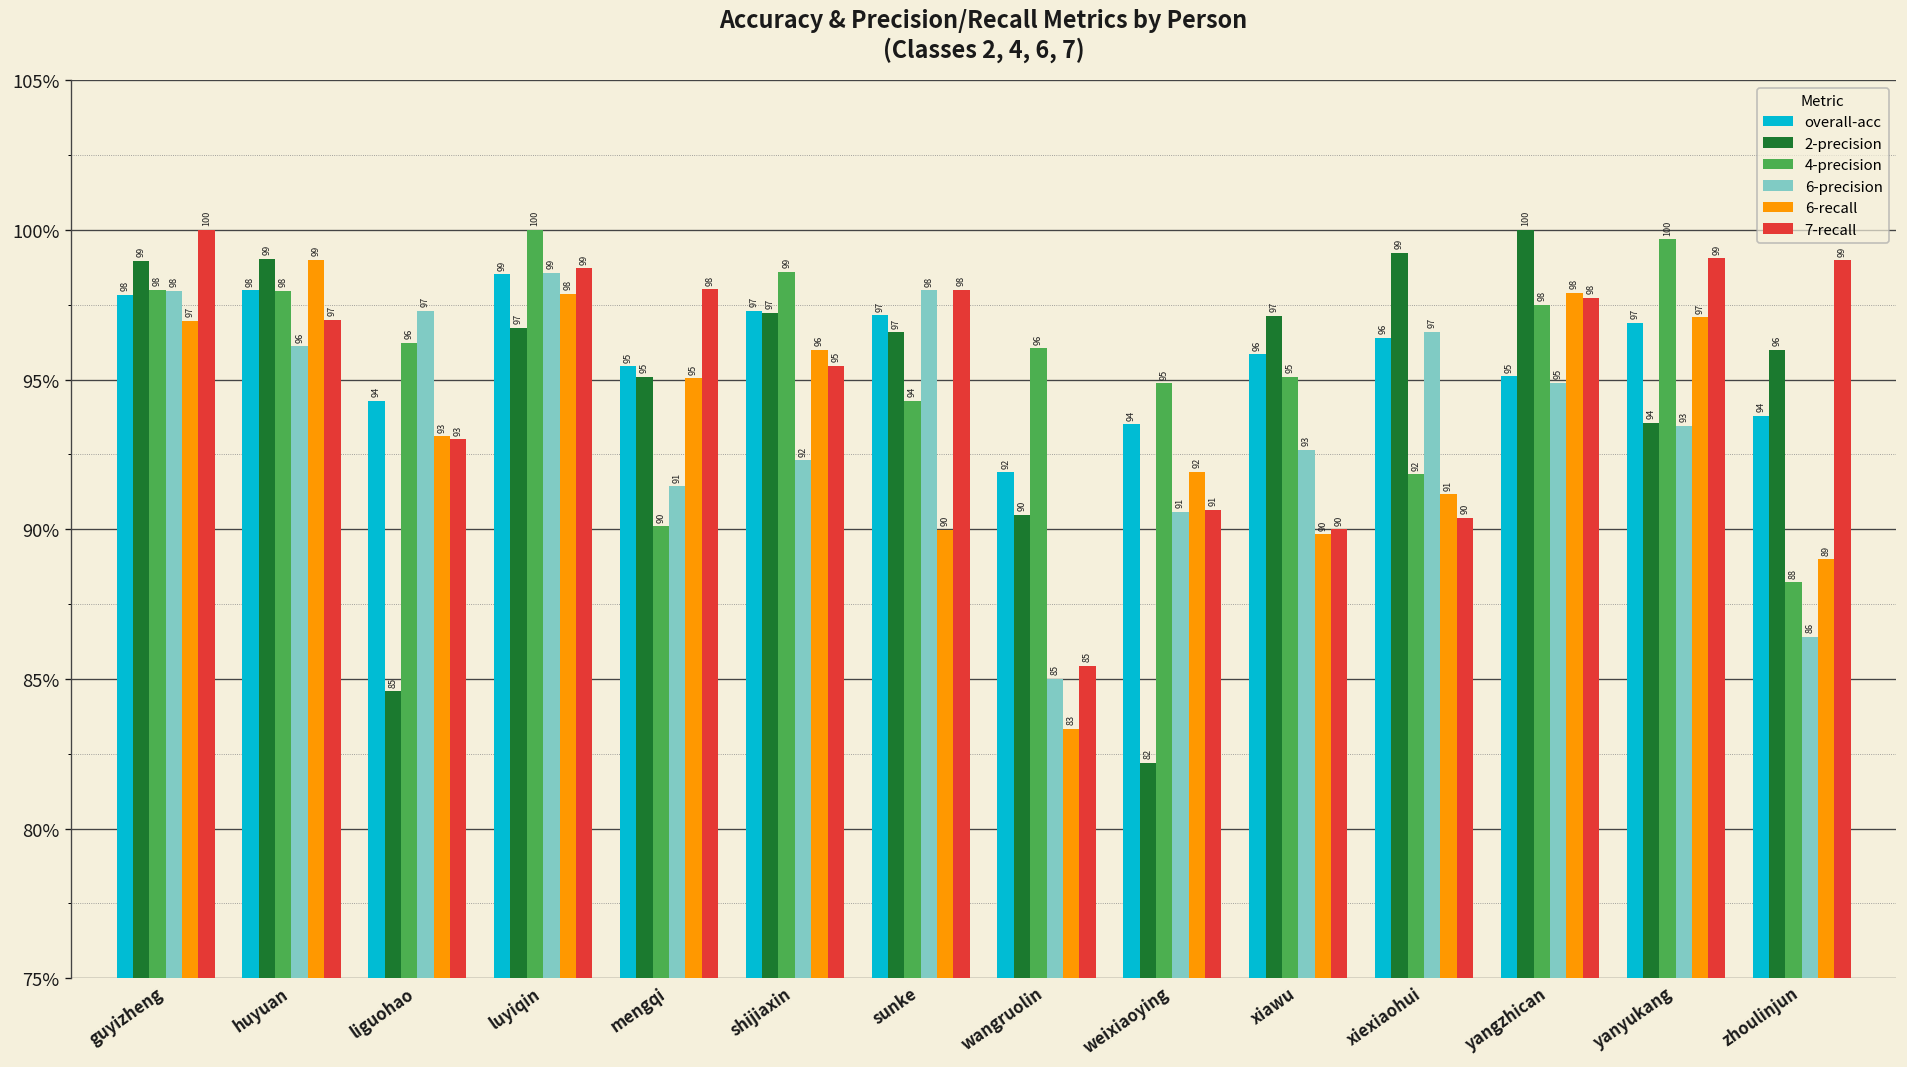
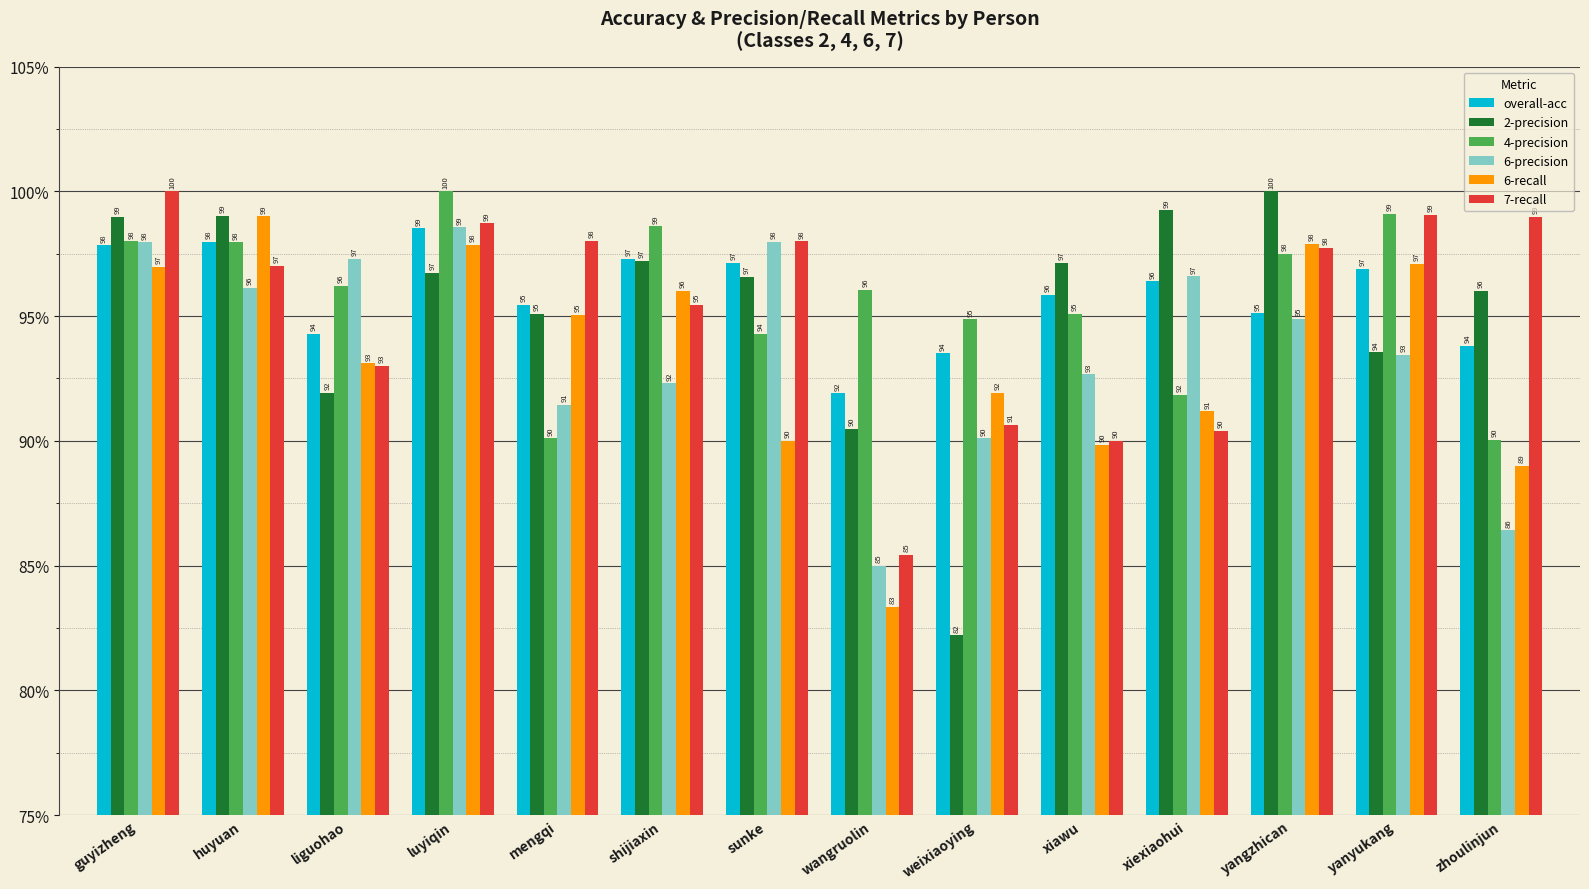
  {
    "overall-acc": {
      "guyizheng": 98,
      "huyuan": 98,
      "liguohao": 94,
      "luyiqin": 99,
      "mengqi": 95,
      "shijiaxin": 97,
      "sunke": 97,
      "wangruolin": 92,
      "weixiaoying": 94,
      "xiawu": 96,
      "xiexiaohui": 96,
      "yangzhican": 95,
      "yanyukang": 97,
      "zhoulinjun": 94
    },
    "2-precision": {
      "guyizheng": 99,
      "huyuan": 99,
-     "liguohao": 85,
+     "liguohao": 92,
      "luyiqin": 97,
      "mengqi": 95,
      "shijiaxin": 97,
      "sunke": 97,
      "wangruolin": 90,
      "weixiaoying": 82,
      "xiawu": 97,
      "xiexiaohui": 99,
      "yangzhican": 100,
      "yanyukang": 94,
      "zhoulinjun": 96
    },
    "4-precision": {
      "guyizheng": 98,
      "huyuan": 98,
      "liguohao": 96,
      "luyiqin": 100,
      "mengqi": 90,
      "shijiaxin": 99,
      "sunke": 94,
      "wangruolin": 96,
      "weixiaoying": 95,
      "xiawu": 95,
      "xiexiaohui": 92,
      "yangzhican": 98,
-     "yanyukang": 100,
-     "zhoulinjun": 88
+     "yanyukang": 99,
+     "zhoulinjun": 90
    },
    "6-precision": {
      "guyizheng": 98,
      "huyuan": 96,
      "liguohao": 97,
      "luyiqin": 99,
      "mengqi": 91,
      "shijiaxin": 92,
      "sunke": 98,
      "wangruolin": 85,
-     "weixiaoying": 91,
+     "weixiaoying": 90,
      "xiawu": 93,
      "xiexiaohui": 97,
      "yangzhican": 95,
      "yanyukang": 93,
      "zhoulinjun": 86
    },
    "6-recall": {
      "guyizheng": 97,
      "huyuan": 99,
      "liguohao": 93,
      "luyiqin": 98,
      "mengqi": 95,
      "shijiaxin": 96,
      "sunke": 90,
      "wangruolin": 83,
      "weixiaoying": 92,
      "xiawu": 90,
      "xiexiaohui": 91,
      "yangzhican": 98,
      "yanyukang": 97,
      "zhoulinjun": 89
    },
    "7-recall": {
      "guyizheng": 100,
      "huyuan": 97,
      "liguohao": 93,
      "luyiqin": 99,
      "mengqi": 98,
      "shijiaxin": 95,
      "sunke": 98,
      "wangruolin": 85,
      "weixiaoying": 91,
      "xiawu": 90,
      "xiexiaohui": 90,
      "yangzhican": 98,
      "yanyukang": 99
    }
  }
